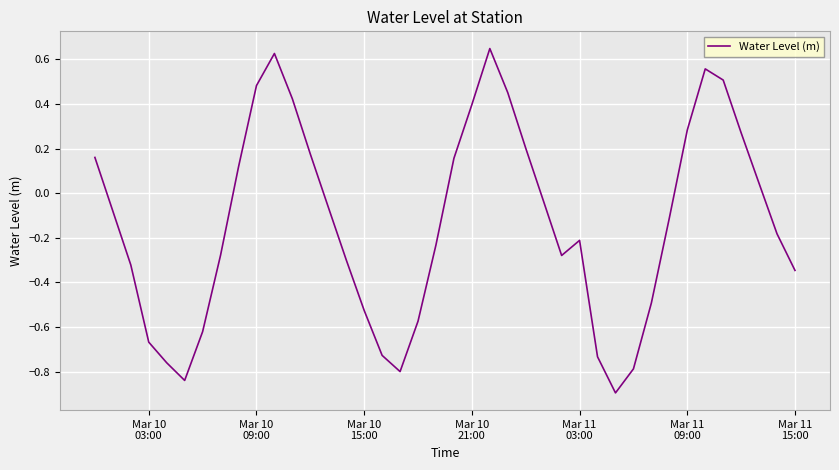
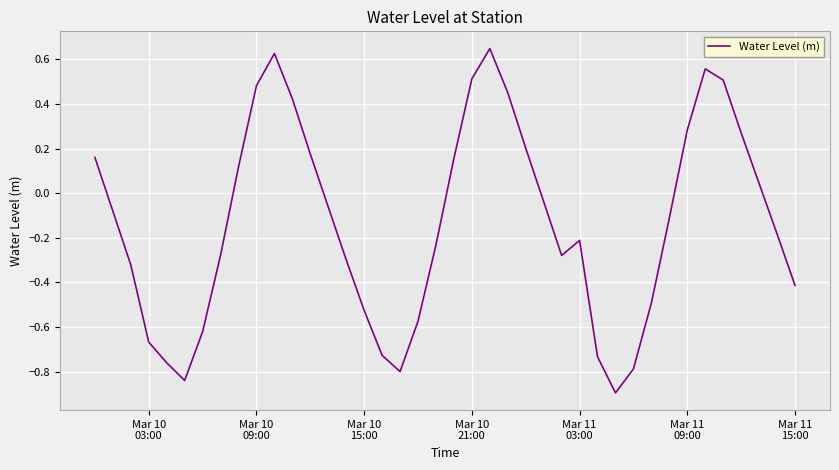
  {
    "Mar 10 03:00": -0.67,
    "Mar 10 09:00": 0.48,
    "Mar 10 15:00": -0.53,
-   "Mar 10 21:00": 0.40,
+   "Mar 10 21:00": 0.51,
    "Mar 11 03:00": -0.21,
    "Mar 11 09:00": 0.28,
-   "Mar 11 15:00": -0.35
+   "Mar 11 15:00": -0.41
  }
